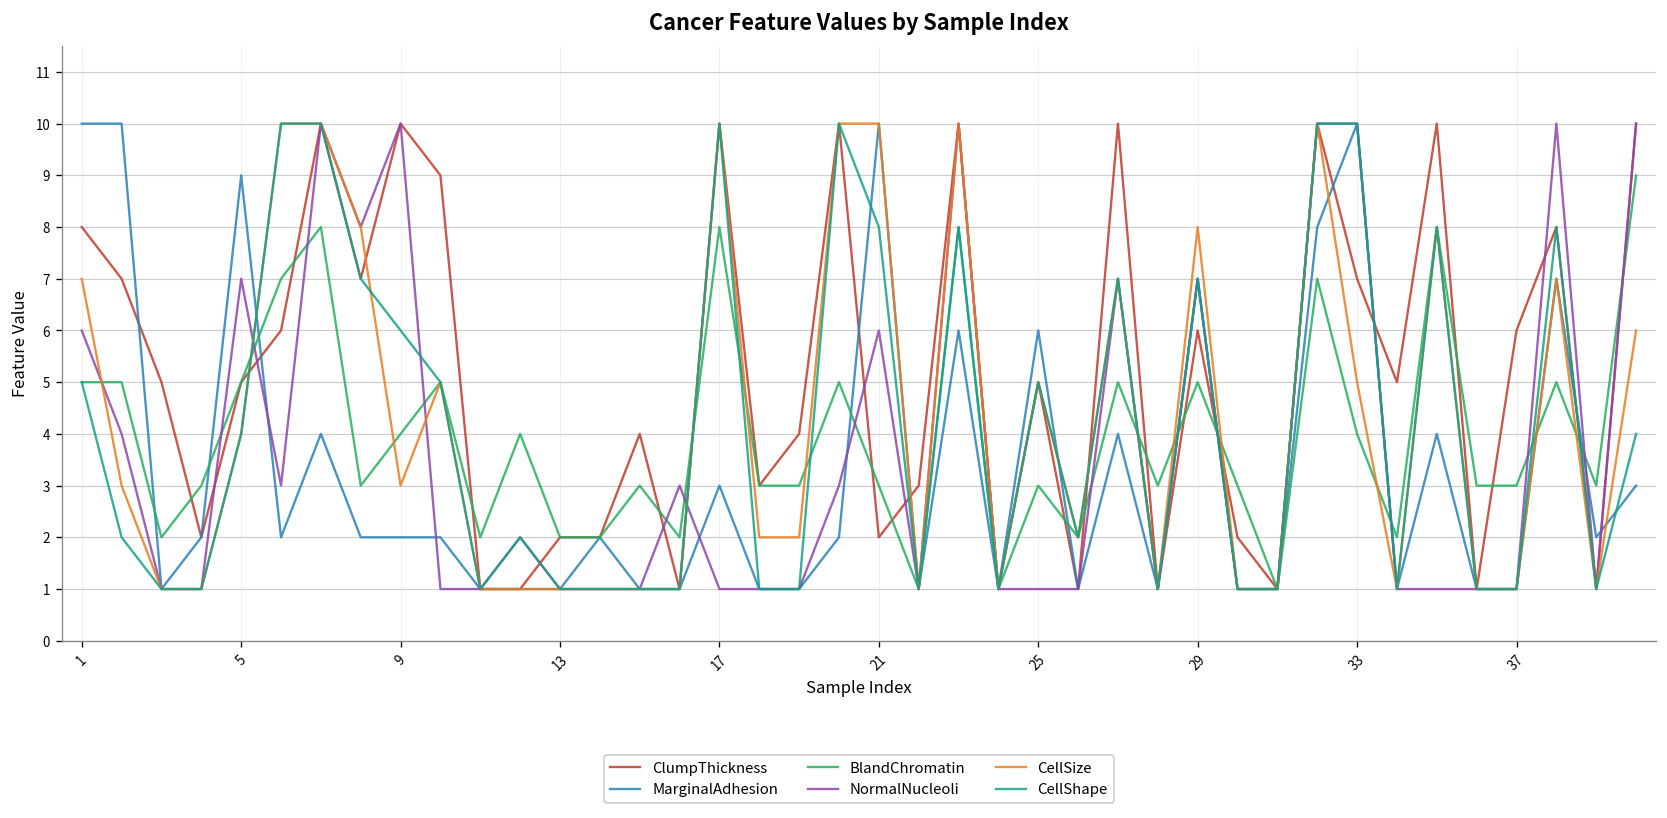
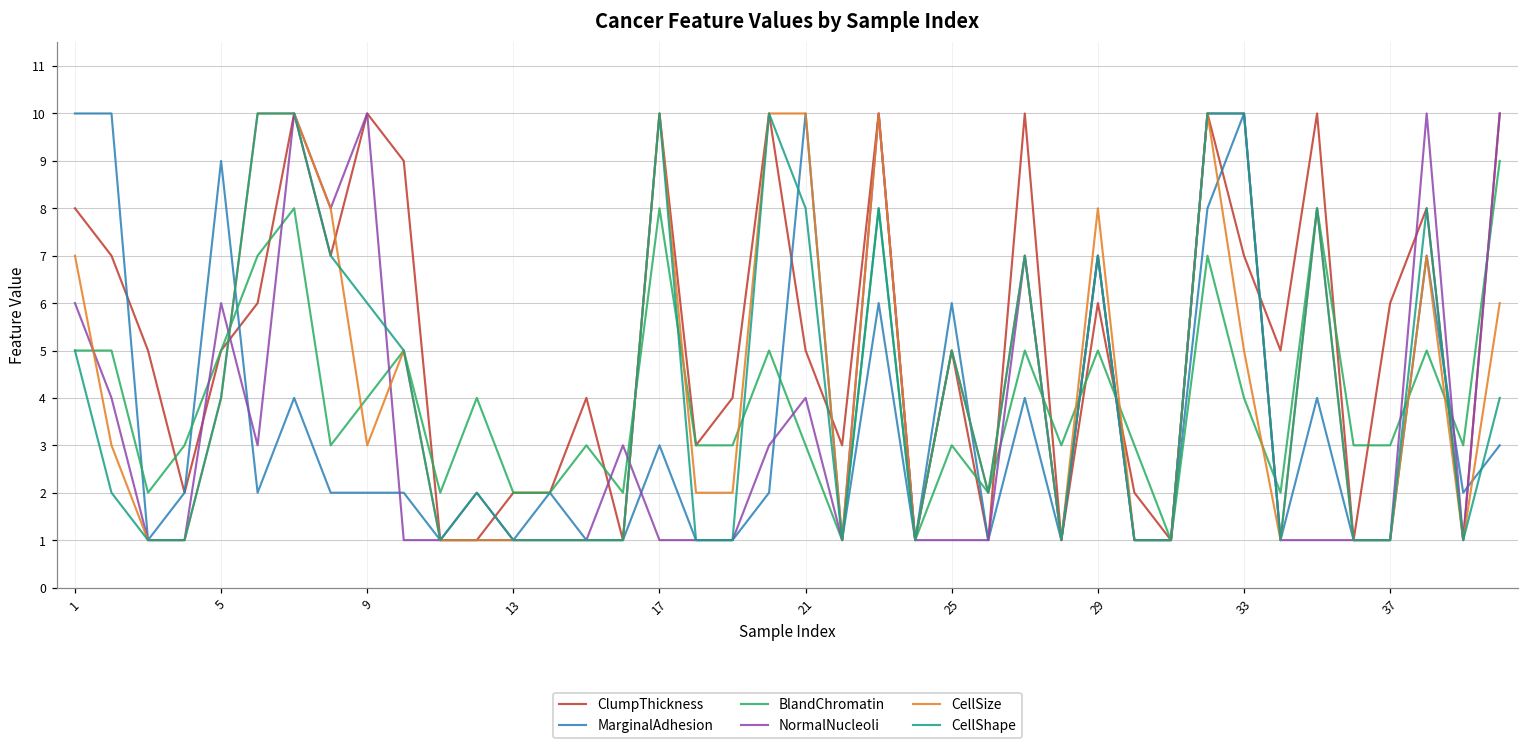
  {
    "ClumpThickness": {
      "1": 8,
-     "21": 2,
+     "21": 5,
      "29": 6,
      "33": 7,
      "37": 6
    },
    "MarginalAdhesion": {
      "1": 10,
      "5": 9,
      "9": 2,
      "17": 3,
      "25": 6
    },
    "NormalNucleoli": {
      "1": 6,
-     "5": 7,
+     "5": 6,
      "17": 1,
-     "21": 6,
+     "21": 4,
      "25": 1
    },
    "CellSize": {
      "1": 7,
      "9": 3,
      "29": 8,
      "33": 5
    }
  }
